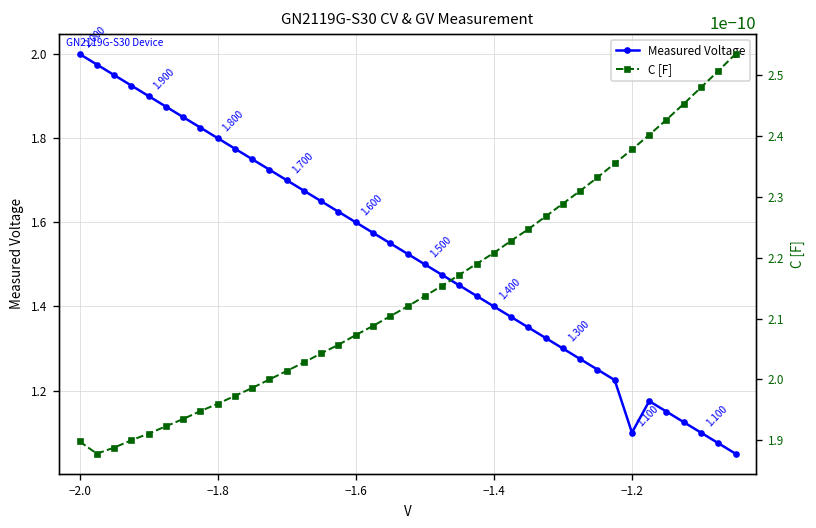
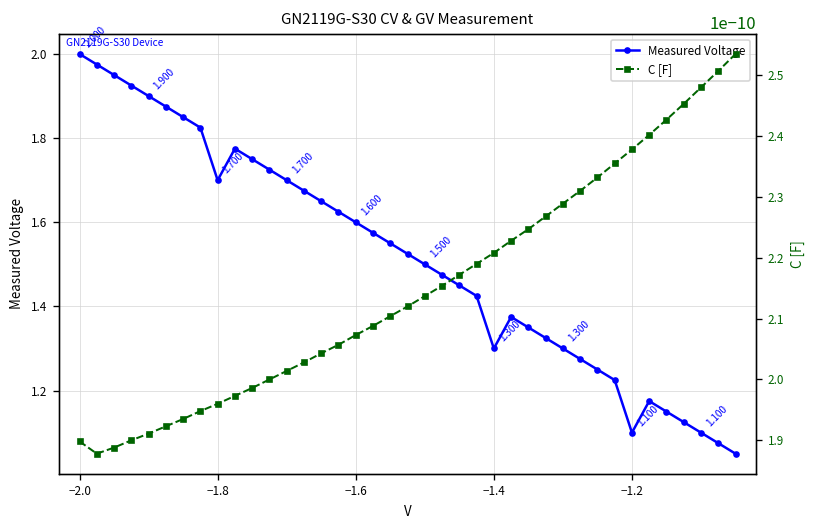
  {
    "Measured Voltage": {
-     "−1.8": 1.800,
+     "−1.8": 1.700,
      "−1.6": 1.600,
-     "−1.4": 1.400
+     "−1.4": 1.300
    }
  }
